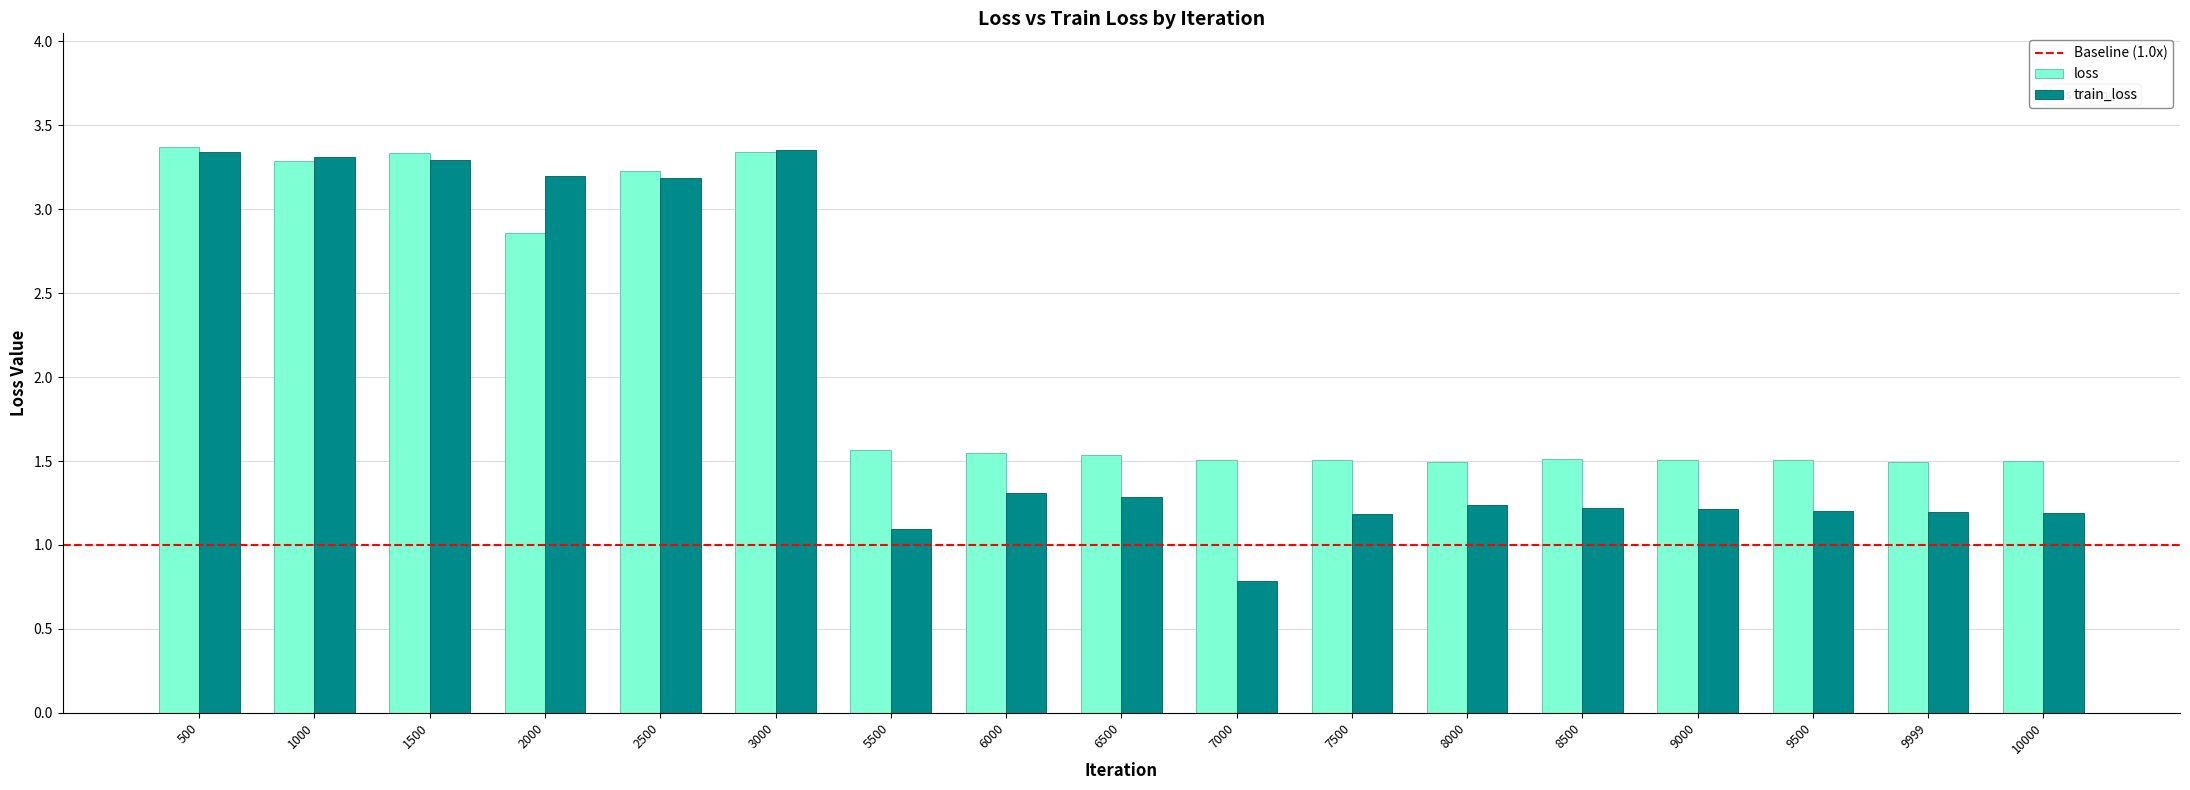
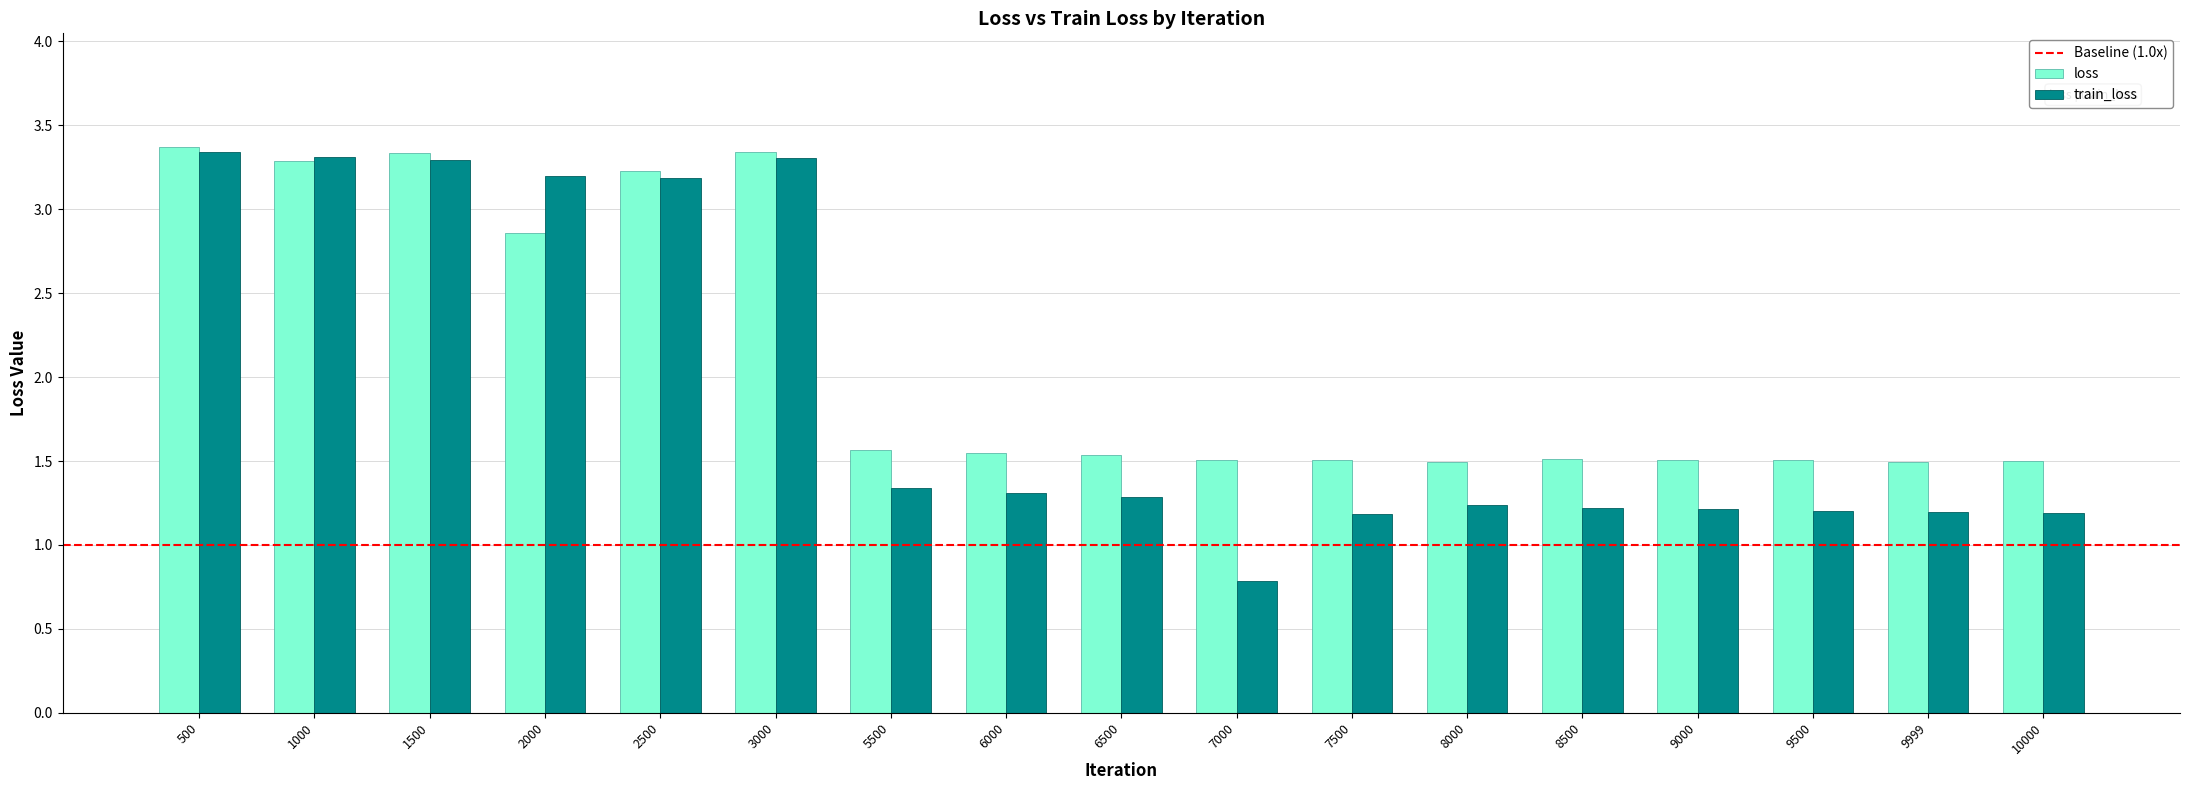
  {
    "loss": {
      "500": 3.37,
      "1000": 3.29,
      "1500": 3.33,
      "2000": 2.86,
      "2500": 3.23,
      "3000": 3.34,
      "5500": 1.57,
      "6000": 1.55,
      "6500": 1.54,
      "7000": 1.51,
      "7500": 1.51,
      "8000": 1.50,
      "8500": 1.51,
      "9000": 1.51,
      "9500": 1.51,
      "9999": 1.50,
      "10000": 1.50
    },
    "train_loss": {
      "500": 3.34,
      "1000": 3.31,
      "1500": 3.29,
      "2000": 3.20,
      "2500": 3.19,
-     "3000": 3.35,
-     "5500": 1.09,
+     "3000": 3.31,
+     "5500": 1.34,
      "6000": 1.31,
      "6500": 1.29,
      "7000": 0.79,
      "7500": 1.19,
      "8000": 1.24,
      "8500": 1.22,
      "9000": 1.21,
      "9500": 1.20,
      "9999": 1.20,
      "10000": 1.19
    }
  }
